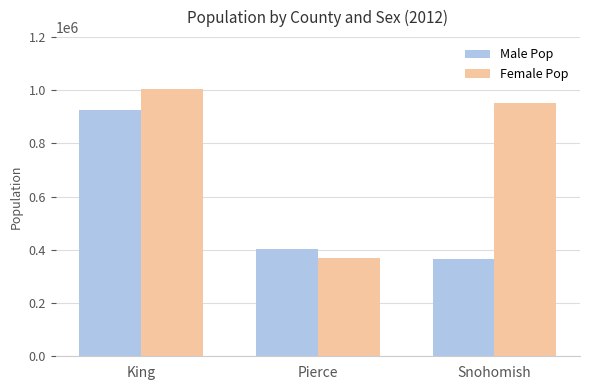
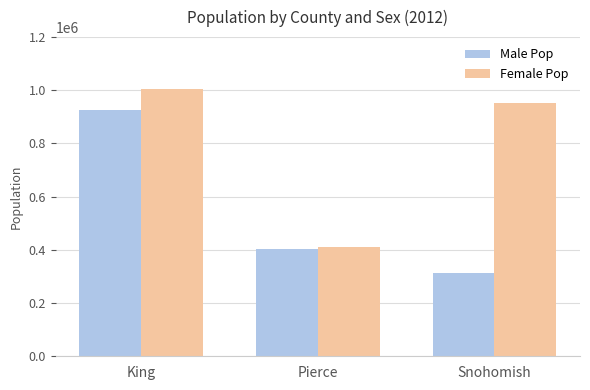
  {
    "Male Pop": {
      "King": 930000,
      "Pierce": 400000,
-     "Snohomish": 370000
+     "Snohomish": 310000
    },
    "Female Pop": {
      "King": 1010000,
-     "Pierce": 370000,
+     "Pierce": 410000,
      "Snohomish": 950000
    }
  }
